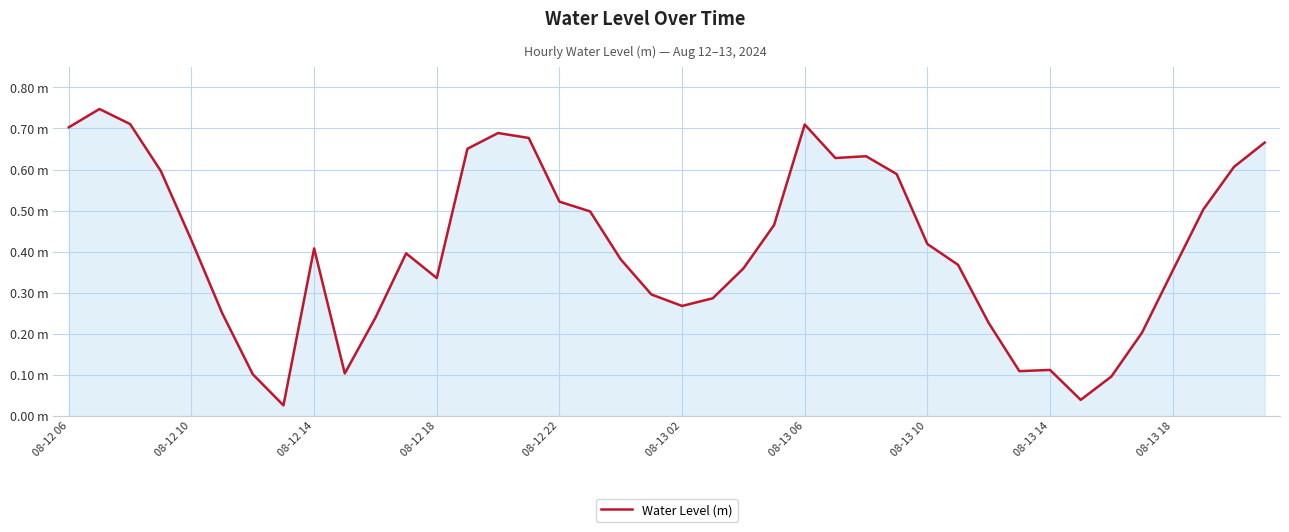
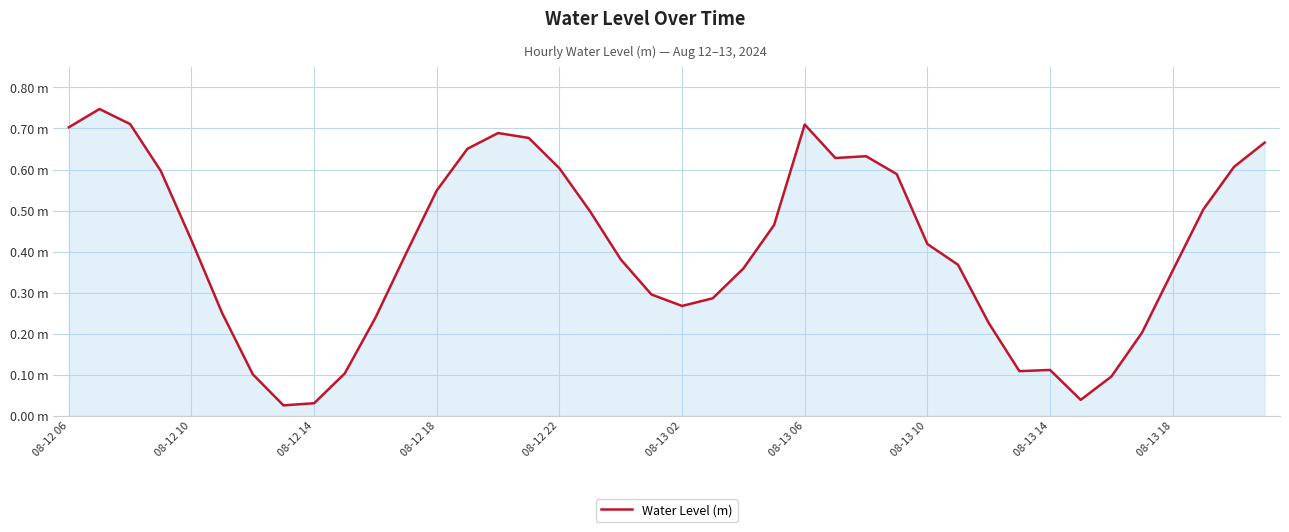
  {
    "08-12 06": "0.70 m",
    "08-12 10": "0.43 m",
-   "08-12 14": "0.41 m",
-   "08-12 18": "0.34 m",
-   "08-12 22": "0.52 m",
+   "08-12 14": "0.03 m",
+   "08-12 18": "0.55 m",
+   "08-12 22": "0.60 m",
    "08-13 02": "0.27 m",
    "08-13 06": "0.71 m",
    "08-13 10": "0.42 m",
    "08-13 14": "0.11 m",
    "08-13 18": "0.35 m"
  }
